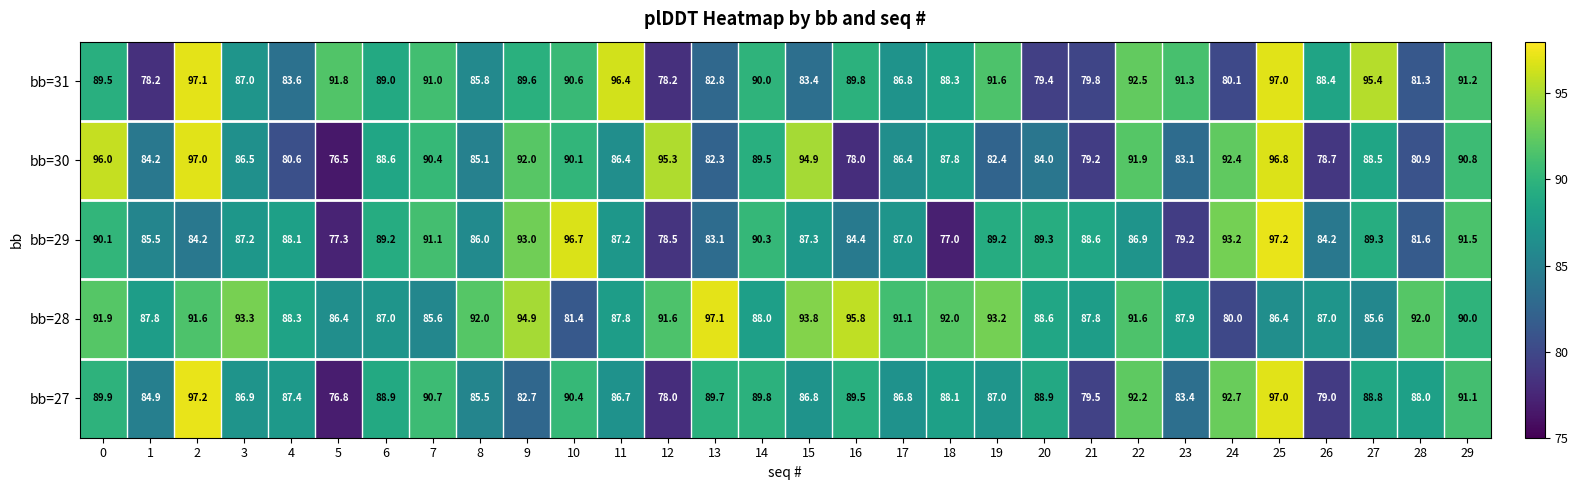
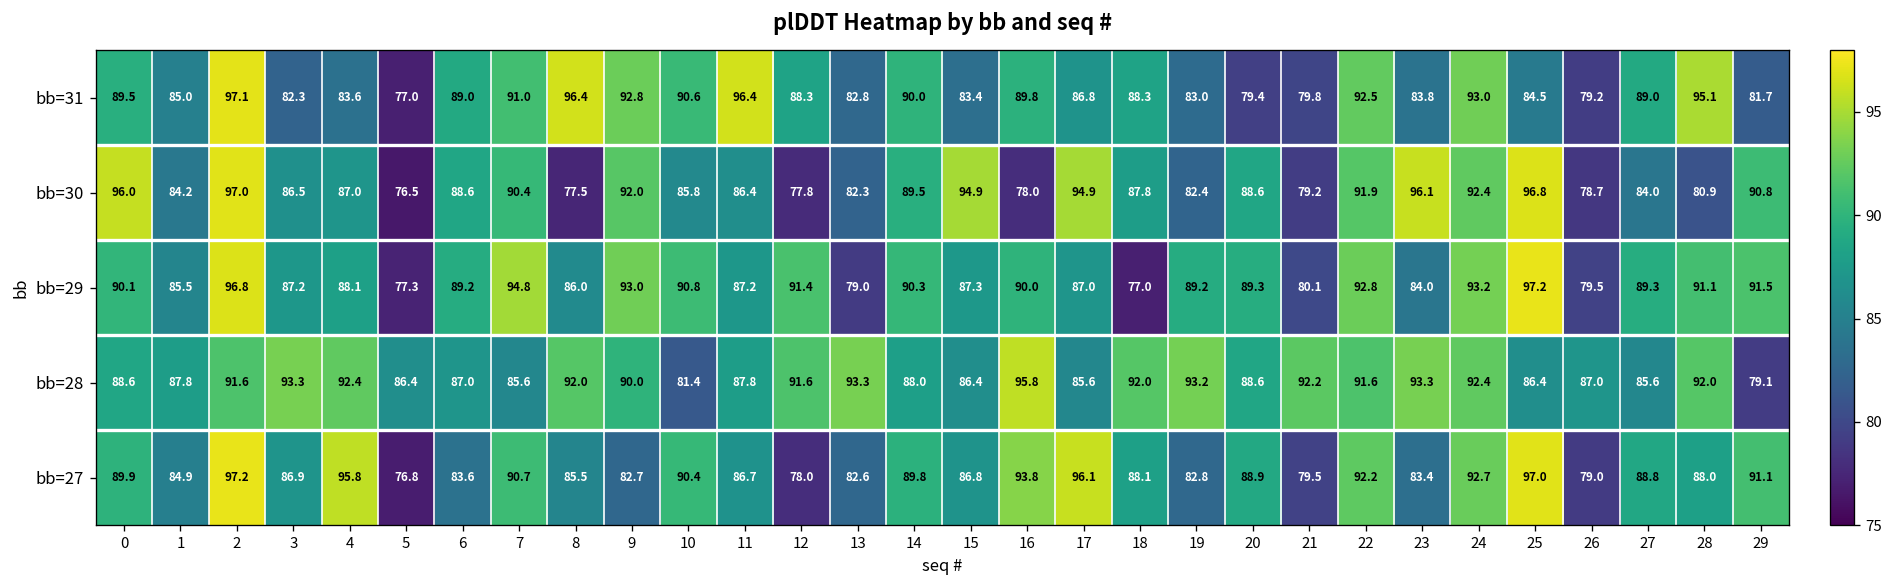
  {
    "bb=31": {
      "0": 89.5,
-     "1": 78.2,
+     "1": 85.0,
      "2": 97.1,
-     "3": 87.0,
+     "3": 82.3,
      "4": 83.6,
-     "5": 91.8,
+     "5": 77.0,
      "6": 89.0,
      "7": 91.0,
-     "8": 85.8,
-     "9": 89.6,
+     "8": 96.4,
+     "9": 92.8,
      "10": 90.6,
      "11": 96.4,
-     "12": 78.2,
+     "12": 88.3,
      "13": 82.8,
      "14": 90.0,
      "15": 83.4,
      "16": 89.8,
      "17": 86.8,
      "18": 88.3,
-     "19": 91.6,
+     "19": 83.0,
      "20": 79.4,
      "21": 79.8,
      "22": 92.5,
-     "23": 91.3,
-     "24": 80.1,
-     "25": 97.0,
-     "26": 88.4,
-     "27": 95.4,
-     "28": 81.3,
-     "29": 91.2
+     "23": 83.8,
+     "24": 93.0,
+     "25": 84.5,
+     "26": 79.2,
+     "27": 89.0,
+     "28": 95.1,
+     "29": 81.7
    },
    "bb=30": {
      "0": 96.0,
      "1": 84.2,
      "2": 97.0,
      "3": 86.5,
-     "4": 80.6,
+     "4": 87.0,
      "5": 76.5,
      "6": 88.6,
      "7": 90.4,
-     "8": 85.1,
+     "8": 77.5,
      "9": 92.0,
-     "10": 90.1,
+     "10": 85.8,
      "11": 86.4,
-     "12": 95.3,
+     "12": 77.8,
      "13": 82.3,
      "14": 89.5,
      "15": 94.9,
      "16": 78.0,
-     "17": 86.4,
+     "17": 94.9,
      "18": 87.8,
      "19": 82.4,
-     "20": 84.0,
+     "20": 88.6,
      "21": 79.2,
      "22": 91.9,
-     "23": 83.1,
+     "23": 96.1,
      "24": 92.4,
      "25": 96.8,
      "26": 78.7,
-     "27": 88.5,
+     "27": 84.0,
      "28": 80.9,
      "29": 90.8
    },
    "bb=29": {
      "0": 90.1,
      "1": 85.5,
-     "2": 84.2,
+     "2": 96.8,
      "3": 87.2,
      "4": 88.1,
      "5": 77.3,
      "6": 89.2,
-     "7": 91.1,
+     "7": 94.8,
      "8": 86.0,
      "9": 93.0,
-     "10": 96.7,
+     "10": 90.8,
      "11": 87.2,
-     "12": 78.5,
-     "13": 83.1,
+     "12": 91.4,
+     "13": 79.0,
      "14": 90.3,
      "15": 87.3,
-     "16": 84.4,
+     "16": 90.0,
      "17": 87.0,
      "18": 77.0,
      "19": 89.2,
      "20": 89.3,
-     "21": 88.6,
-     "22": 86.9,
-     "23": 79.2,
+     "21": 80.1,
+     "22": 92.8,
+     "23": 84.0,
      "24": 93.2,
      "25": 97.2,
-     "26": 84.2,
+     "26": 79.5,
      "27": 89.3,
-     "28": 81.6,
+     "28": 91.1,
      "29": 91.5
    },
    "bb=28": {
-     "0": 91.9,
+     "0": 88.6,
      "1": 87.8,
      "2": 91.6,
      "3": 93.3,
-     "4": 88.3,
+     "4": 92.4,
      "5": 86.4,
      "6": 87.0,
      "7": 85.6,
      "8": 92.0,
-     "9": 94.9,
+     "9": 90.0,
      "10": 81.4,
      "11": 87.8,
      "12": 91.6,
-     "13": 97.1,
+     "13": 93.3,
      "14": 88.0,
-     "15": 93.8,
+     "15": 86.4,
      "16": 95.8,
-     "17": 91.1,
+     "17": 85.6,
      "18": 92.0,
      "19": 93.2,
      "20": 88.6,
-     "21": 87.8,
+     "21": 92.2,
      "22": 91.6,
-     "23": 87.9,
-     "24": 80.0,
+     "23": 93.3,
+     "24": 92.4,
      "25": 86.4,
      "26": 87.0,
      "27": 85.6,
      "28": 92.0,
-     "29": 90.0
+     "29": 79.1
    },
    "bb=27": {
      "0": 89.9,
      "1": 84.9,
      "2": 97.2,
      "3": 86.9,
-     "4": 87.4,
+     "4": 95.8,
      "5": 76.8,
-     "6": 88.9,
+     "6": 83.6,
      "7": 90.7,
      "8": 85.5,
      "9": 82.7,
      "10": 90.4,
      "11": 86.7,
      "12": 78.0,
-     "13": 89.7,
+     "13": 82.6,
      "14": 89.8,
      "15": 86.8,
-     "16": 89.5,
-     "17": 86.8,
+     "16": 93.8,
+     "17": 96.1,
      "18": 88.1,
-     "19": 87.0,
+     "19": 82.8,
      "20": 88.9,
      "21": 79.5,
      "22": 92.2,
      "23": 83.4,
      "24": 92.7,
      "25": 97.0,
      "26": 79.0,
      "27": 88.8,
      "28": 88.0,
      "29": 91.1
    }
  }
